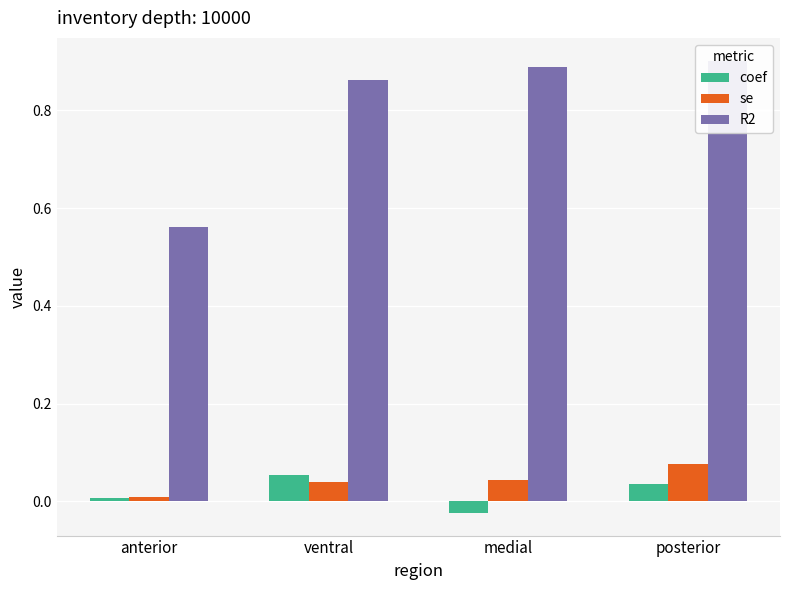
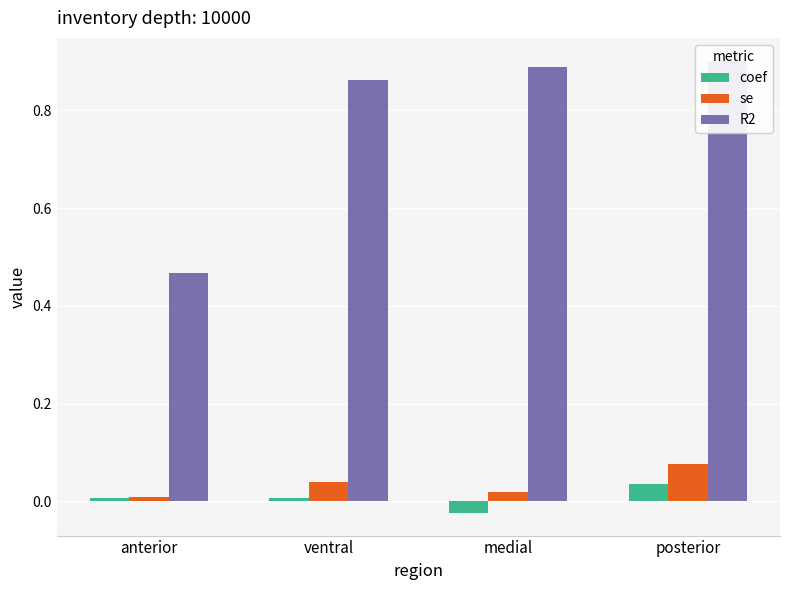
  {
    "coef": {
      "anterior": 0.01,
-     "ventral": 0.05,
+     "ventral": 0.01,
      "medial": -0.02,
      "posterior": 0.03
    },
    "se": {
      "anterior": 0.01,
      "ventral": 0.04,
-     "medial": 0.04,
+     "medial": 0.02,
      "posterior": 0.08
    },
    "R2": {
-     "anterior": 0.56,
+     "anterior": 0.47,
      "ventral": 0.86,
      "medial": 0.89
    }
  }
